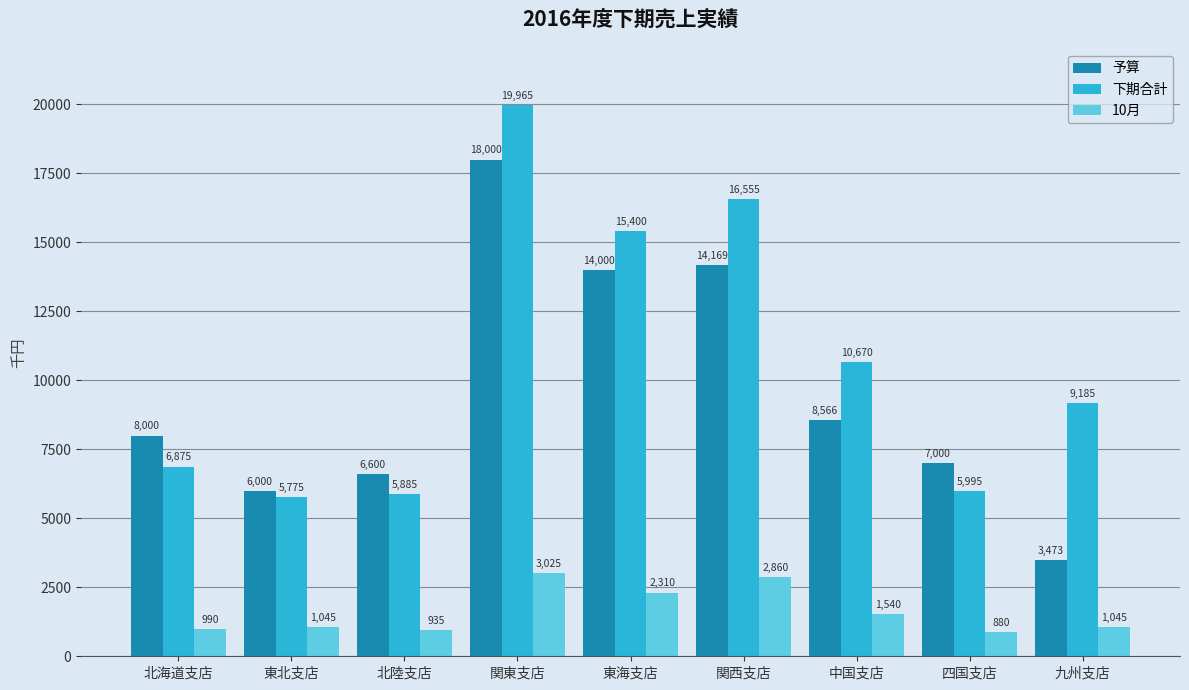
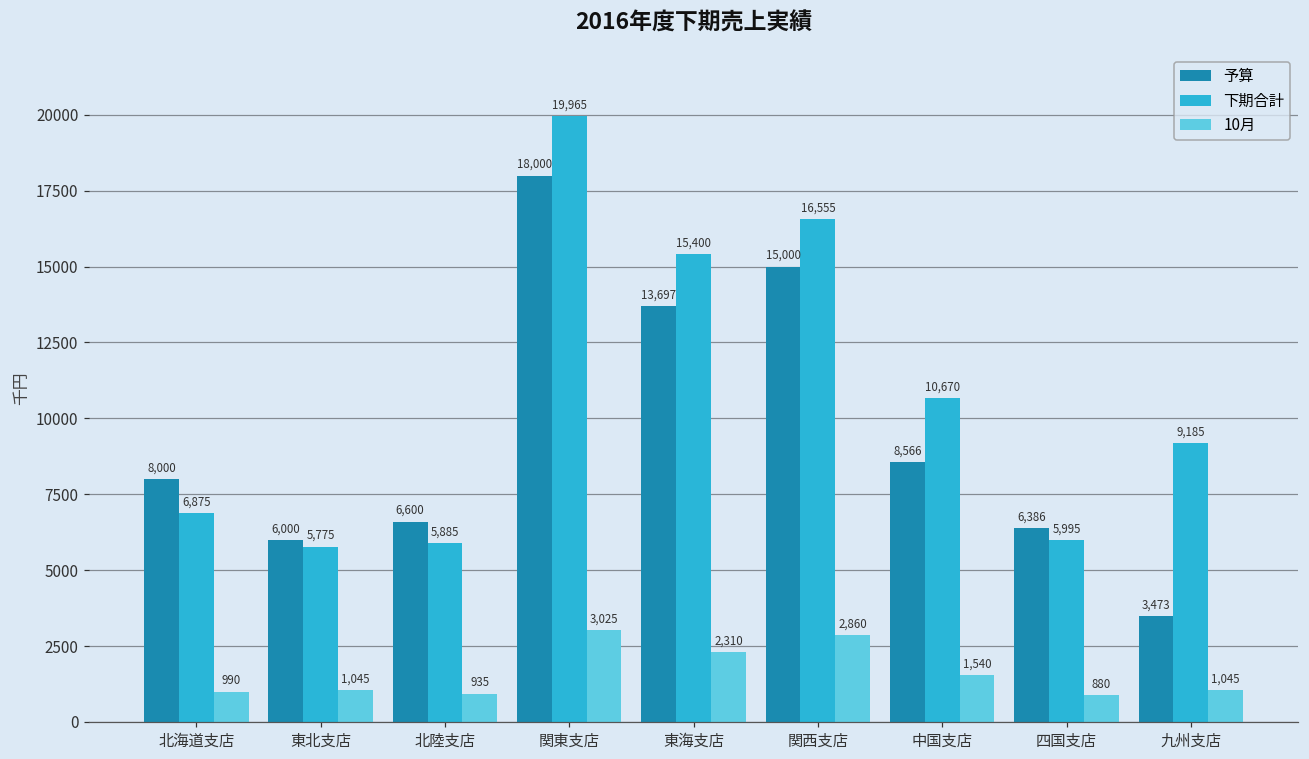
  {
    "予算": {
      "北海道支店": "8,000",
      "東北支店": "6,000",
      "北陸支店": "6,600",
      "関東支店": "18,000",
-     "東海支店": "14,000",
-     "関西支店": "14,169",
+     "東海支店": "13,697",
+     "関西支店": "15,000",
      "中国支店": "8,566",
-     "四国支店": "7,000",
+     "四国支店": "6,386",
      "九州支店": "3,473"
    }
  }
